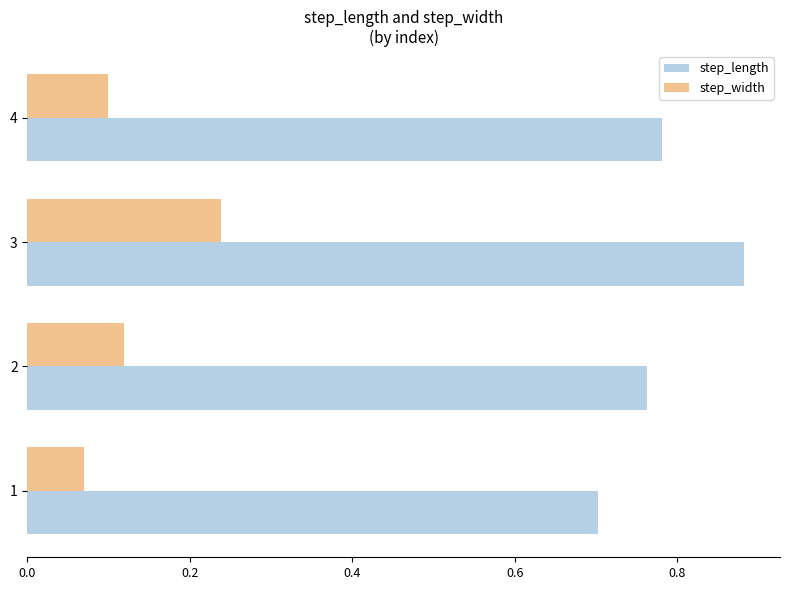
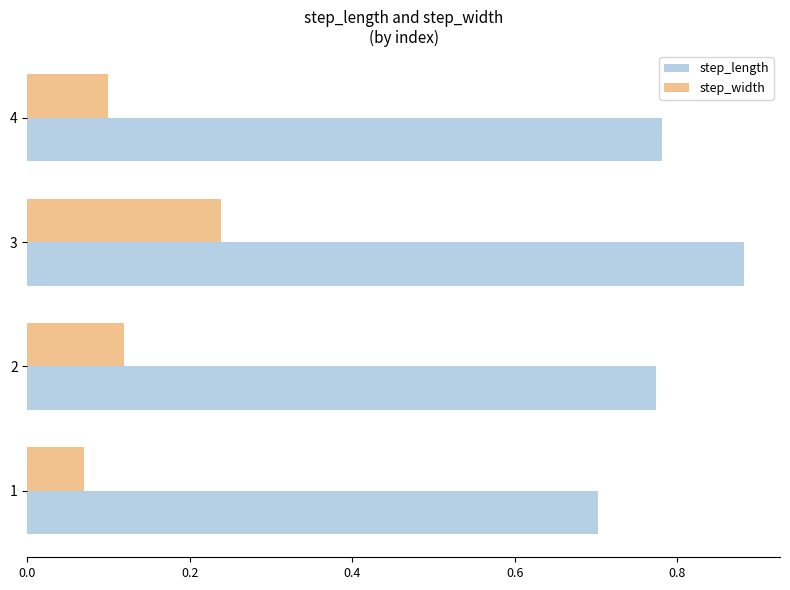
  {
    "step_length": {
      "4": 0.78,
      "3": 0.88,
-     "2": 0.76,
+     "2": 0.77,
      "1": 0.70
    },
    "step_width": {
      "4": 0.10,
      "3": 0.24,
      "2": 0.12,
      "1": 0.07
    }
  }
